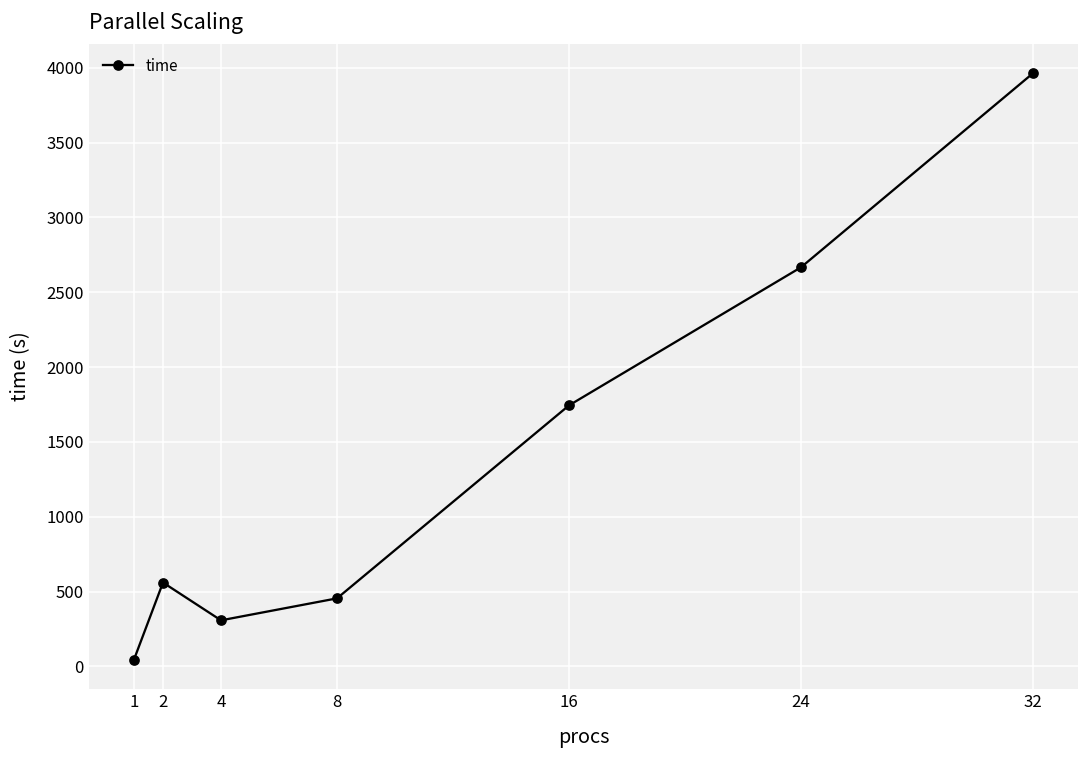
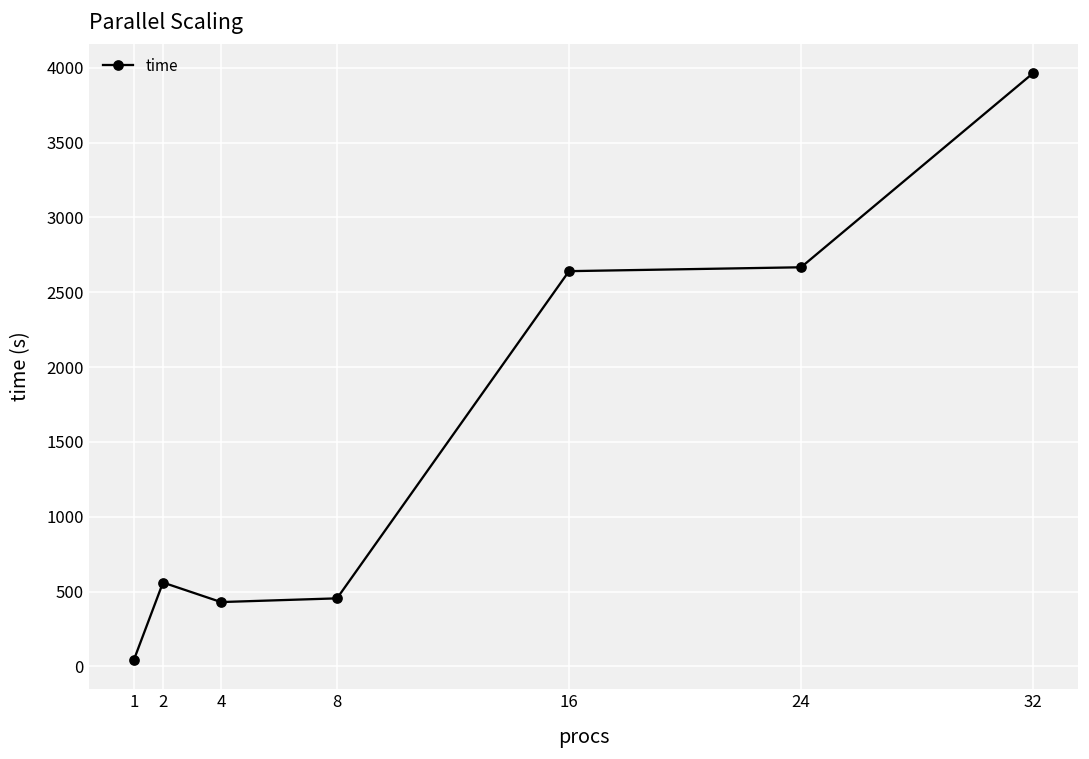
  {
    "1": 50,
    "2": 560,
-   "4": 310,
+   "4": 430,
    "8": 450,
-   "16": 1740,
+   "16": 2640,
    "24": 2670,
    "32": 3960
  }
